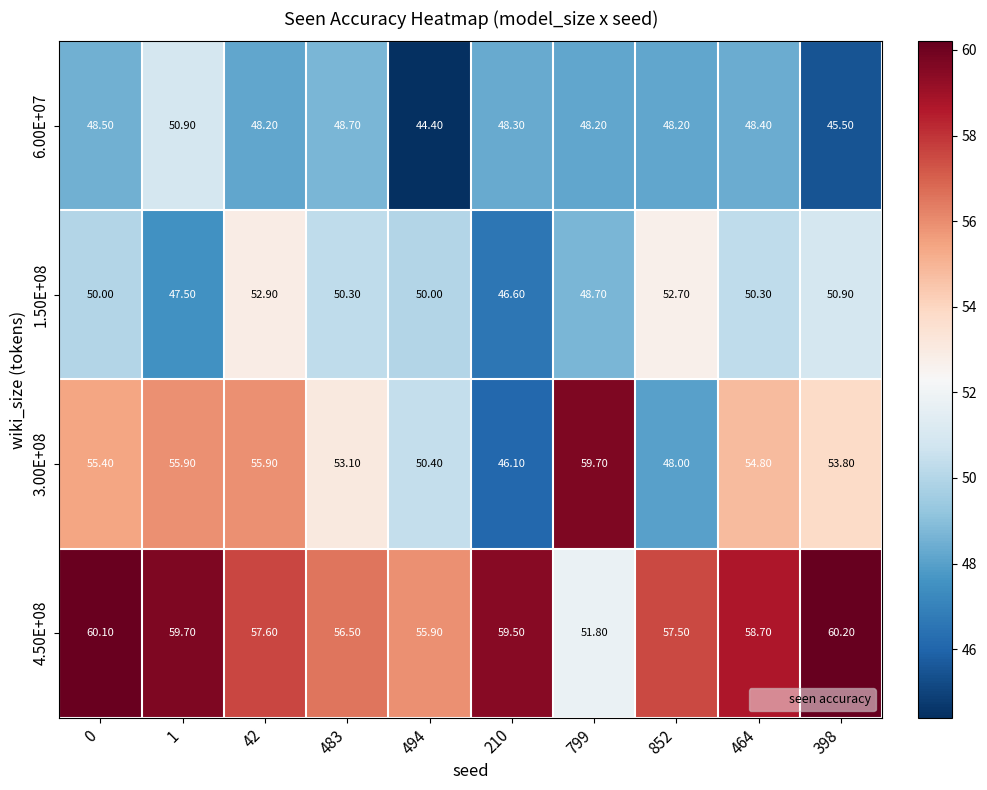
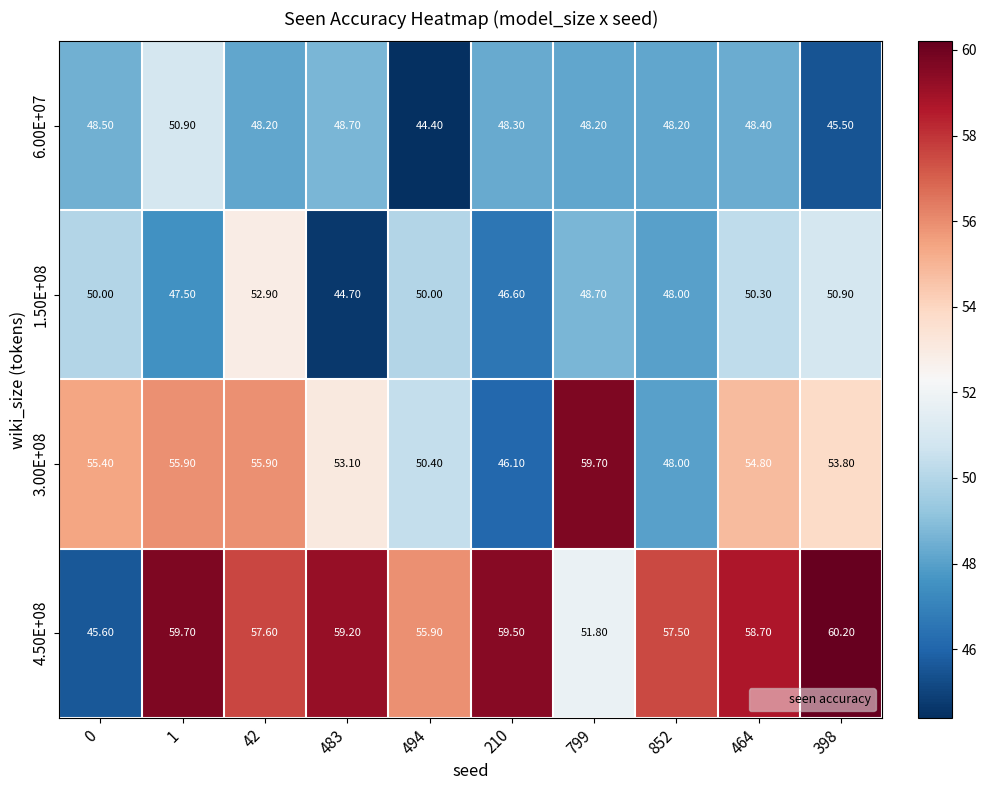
  {
    "6.00E+07": {
      "0": 48.50,
      "1": 50.90,
      "42": 48.20,
      "483": 48.70,
      "494": 44.40,
      "210": 48.30,
      "799": 48.20,
      "852": 48.20,
      "464": 48.40,
      "398": 45.50
    },
    "1.50E+08": {
      "0": 50.00,
      "1": 47.50,
      "42": 52.90,
-     "483": 50.30,
+     "483": 44.70,
      "494": 50.00,
      "210": 46.60,
      "799": 48.70,
-     "852": 52.70,
+     "852": 48.00,
      "464": 50.30,
      "398": 50.90
    },
    "3.00E+08": {
      "0": 55.40,
      "1": 55.90,
      "42": 55.90,
      "483": 53.10,
      "494": 50.40,
      "210": 46.10,
      "799": 59.70,
      "852": 48.00,
      "464": 54.80,
      "398": 53.80
    },
    "4.50E+08": {
-     "0": 60.10,
+     "0": 45.60,
      "1": 59.70,
      "42": 57.60,
-     "483": 56.50,
+     "483": 59.20,
      "494": 55.90,
      "210": 59.50,
      "799": 51.80,
      "852": 57.50,
      "464": 58.70,
      "398": 60.20
    }
  }
